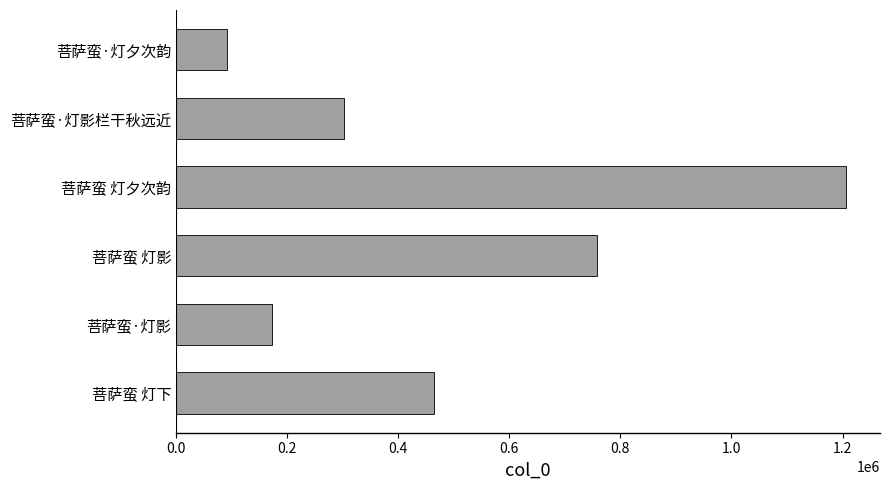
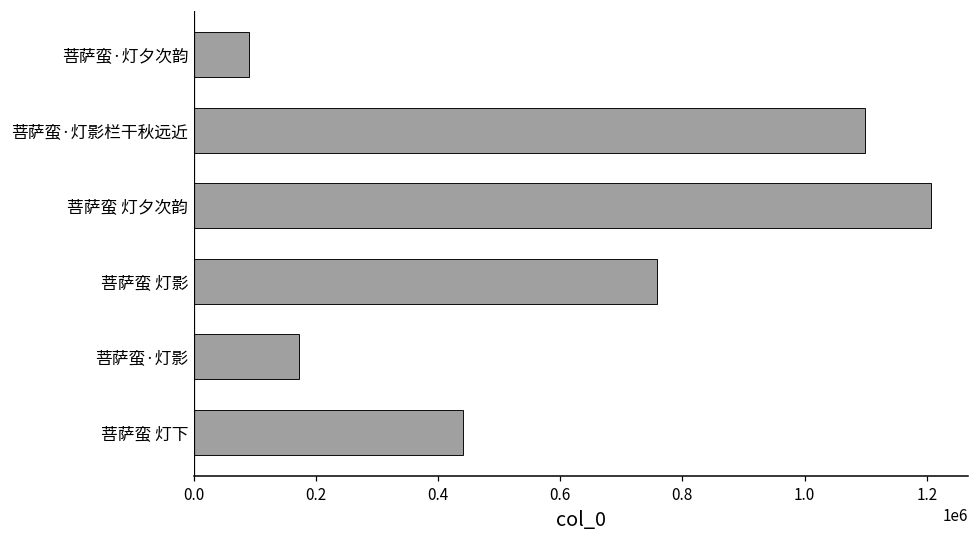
  {
    "菩萨蛮·灯夕次韵": 90000,
-   "菩萨蛮·灯影栏干秋远近": 300000,
+   "菩萨蛮·灯影栏干秋远近": 1100000,
    "菩萨蛮 灯夕次韵": 1210000,
    "菩萨蛮 灯影": 760000,
    "菩萨蛮·灯影": 170000,
-   "菩萨蛮 灯下": 460000
+   "菩萨蛮 灯下": 440000
  }
